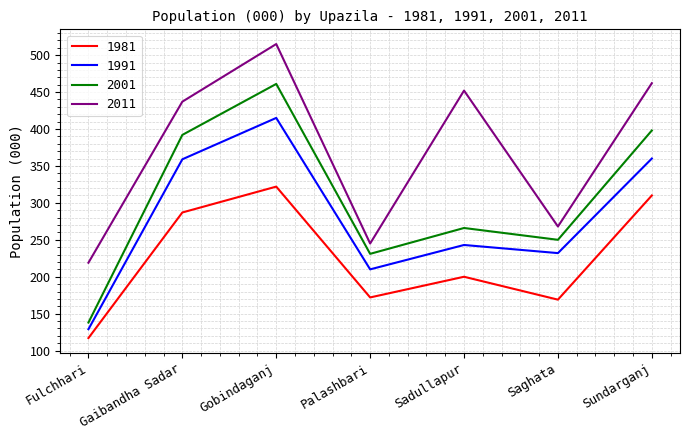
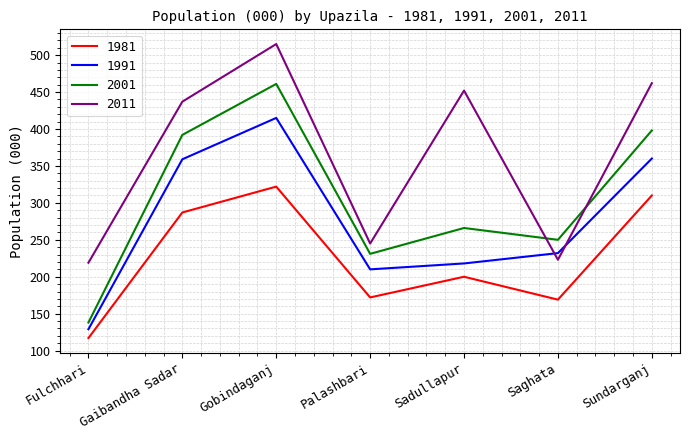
  {
    "1981": {
      "Fulchhari": 120,
      "Gaibandha Sadar": 290,
      "Gobindaganj": 320,
      "Palashbari": 170,
      "Sadullapur": 200,
      "Saghata": 170,
      "Sundarganj": 310
    },
    "1991": {
      "Fulchhari": 130,
      "Gaibandha Sadar": 360,
      "Gobindaganj": 420,
      "Palashbari": 210,
-     "Sadullapur": 240,
+     "Sadullapur": 220,
      "Saghata": 230,
      "Sundarganj": 360
    },
    "2001": {
      "Fulchhari": 140,
      "Gaibandha Sadar": 390,
      "Gobindaganj": 460,
      "Palashbari": 230,
      "Sadullapur": 270,
      "Saghata": 250,
      "Sundarganj": 400
    },
    "2011": {
      "Fulchhari": 220,
      "Gaibandha Sadar": 440,
      "Gobindaganj": 520,
      "Palashbari": 250,
      "Sadullapur": 450,
-     "Saghata": 270,
+     "Saghata": 220,
      "Sundarganj": 460
    }
  }
